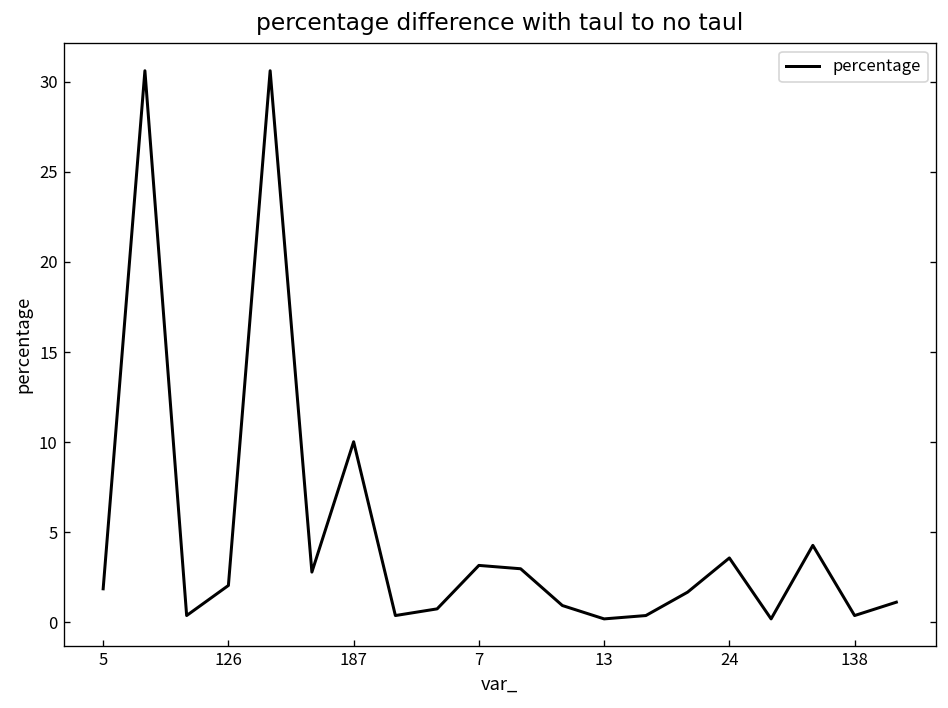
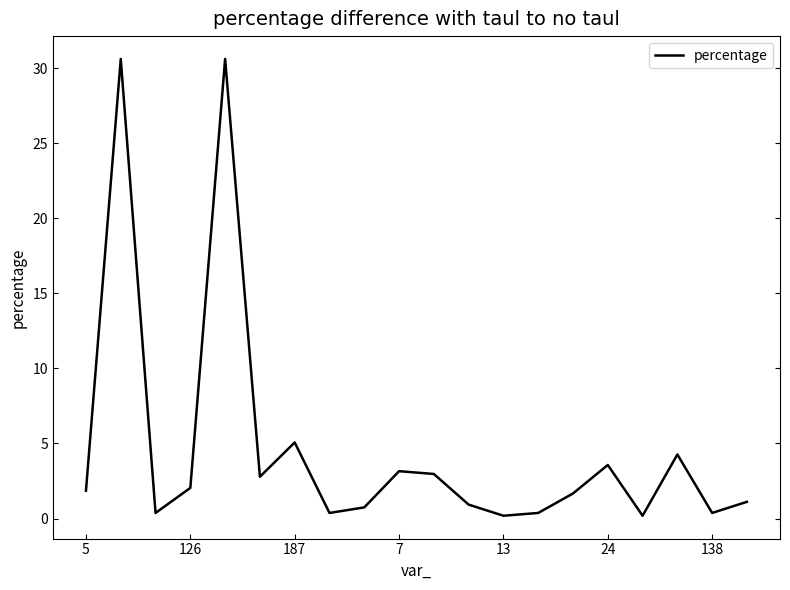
  {
    "126": 2.0,
-   "187": 10.0,
+   "187": 5.1,
    "24": 3.6,
    "138": 0.4
  }
